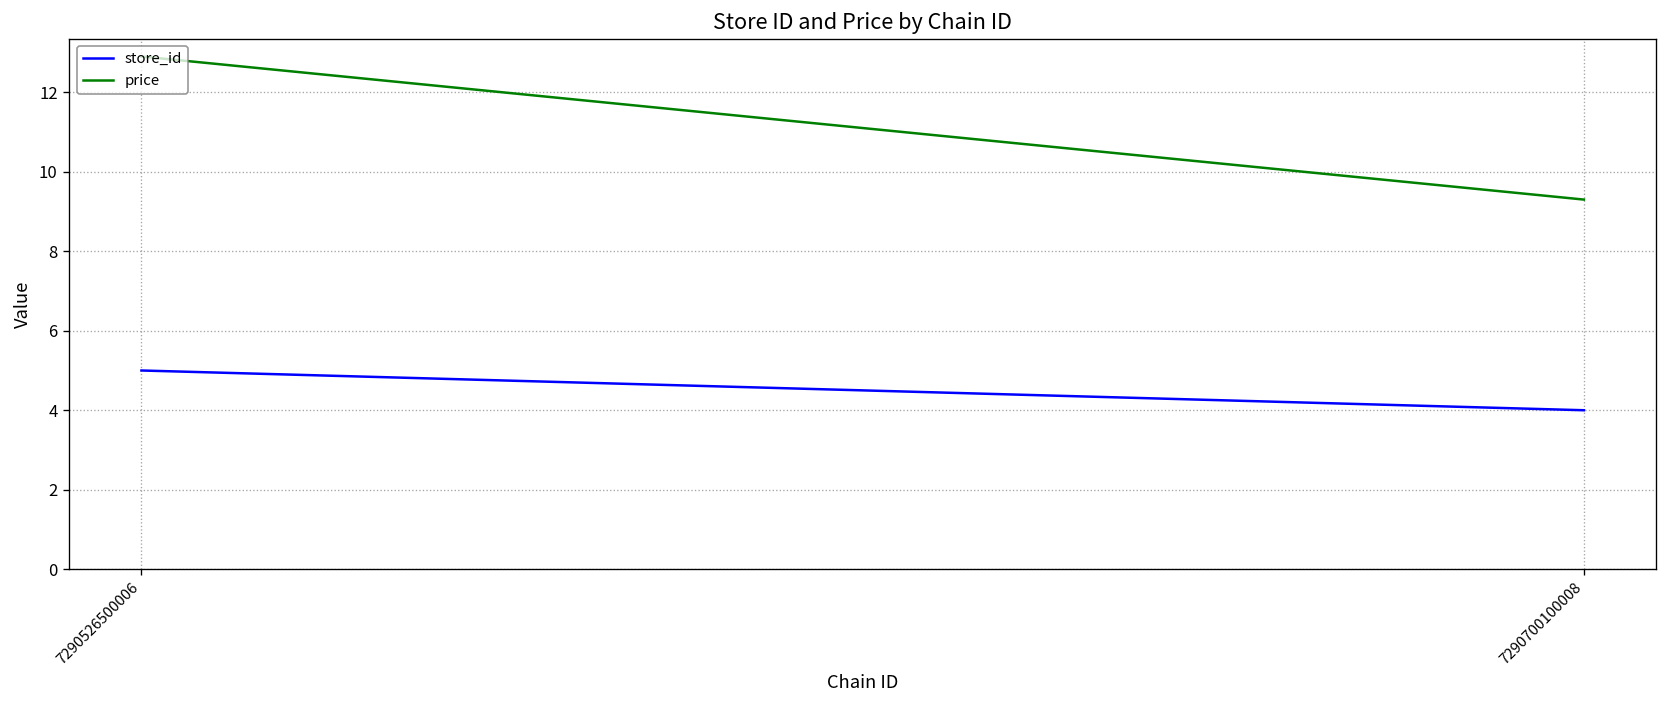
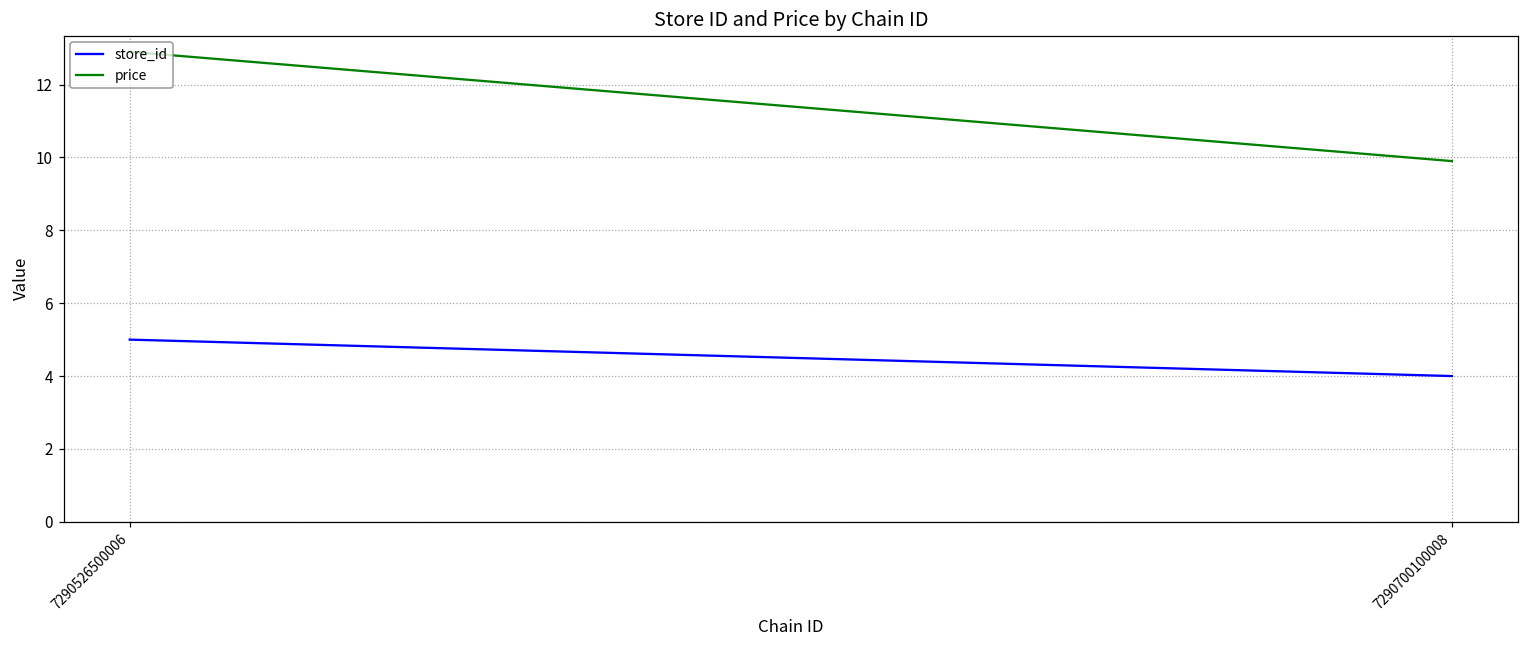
  {
    "store_id": {
      "7290526500006": 5.0,
      "7290700100008": 4.0
    },
    "price": {
-     "7290700100008": 9.3
+     "7290700100008": 9.9
    }
  }
